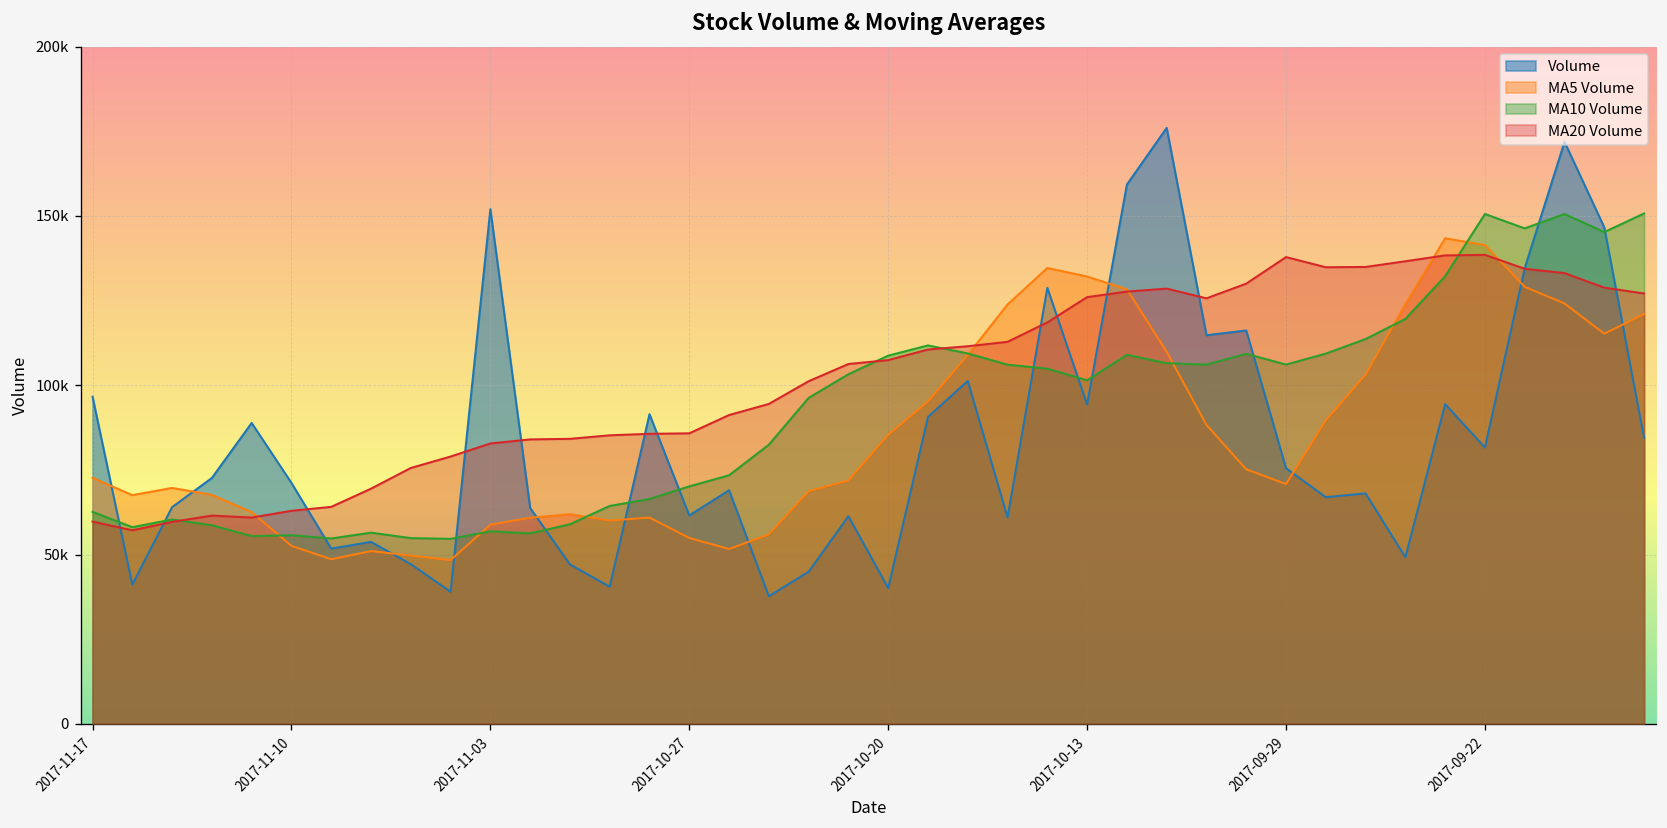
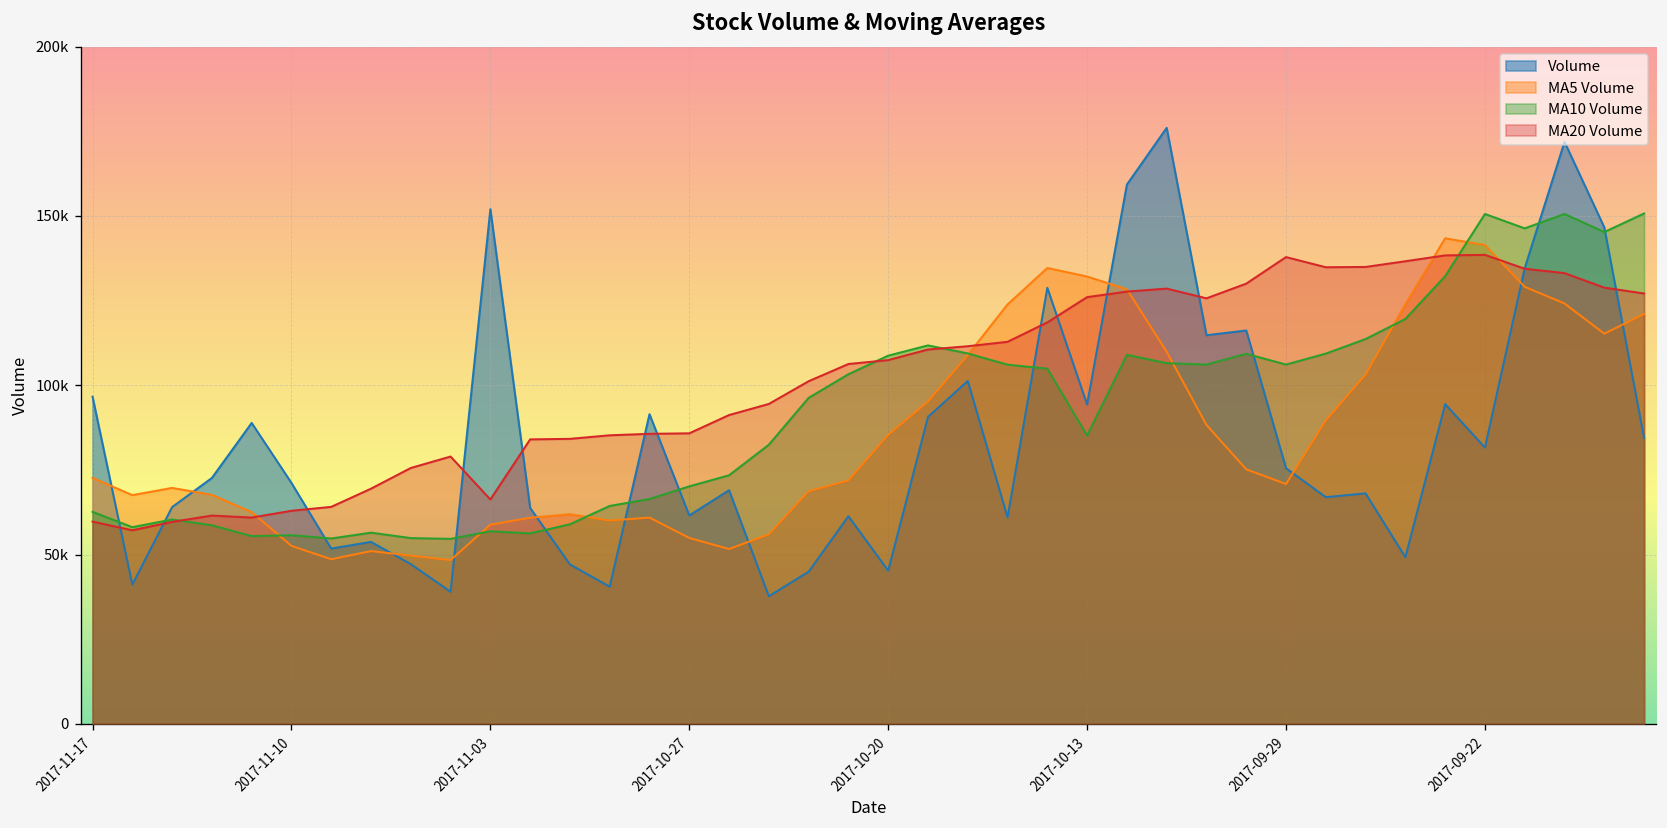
  {
    "Volume": {
      "2017-11-17": 97000,
      "2017-11-10": 71000,
      "2017-11-03": 152000,
      "2017-10-27": 62000,
-     "2017-10-20": 40000,
+     "2017-10-20": 45000,
      "2017-10-13": 94000,
      "2017-09-29": 75000,
      "2017-09-22": 82000
    },
    "MA5 Volume": {
      "2017-11-17": 73000,
      "2017-11-10": 53000,
      "2017-11-03": 59000,
      "2017-10-27": 55000,
      "2017-10-20": 85000,
      "2017-10-13": 132000,
      "2017-09-29": 71000,
      "2017-09-22": 141000
    },
    "MA10 Volume": {
      "2017-11-17": 63000,
      "2017-11-10": 56000,
      "2017-11-03": 57000,
      "2017-10-27": 70000,
      "2017-10-20": 109000,
-     "2017-10-13": 101000,
+     "2017-10-13": 85000,
      "2017-09-29": 106000,
      "2017-09-22": 151000
    },
    "MA20 Volume": {
      "2017-11-17": 60000,
      "2017-11-10": 63000,
-     "2017-11-03": 83000,
+     "2017-11-03": 66000,
      "2017-10-27": 86000,
      "2017-10-20": 107000,
      "2017-10-13": 126000,
      "2017-09-29": 138000,
      "2017-09-22": 139000
    }
  }
